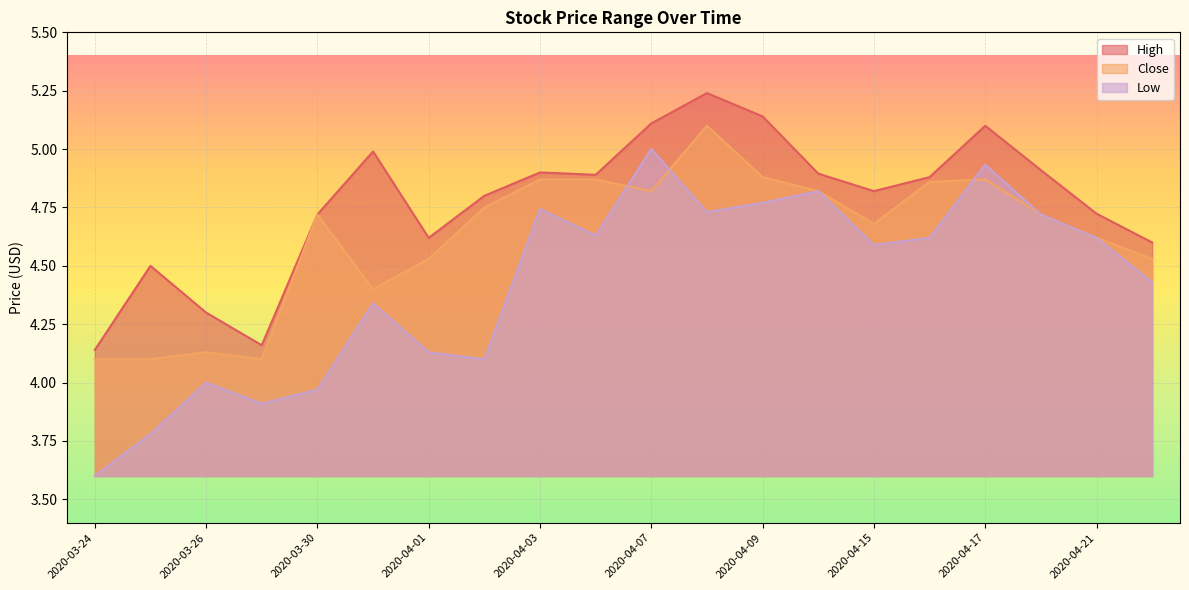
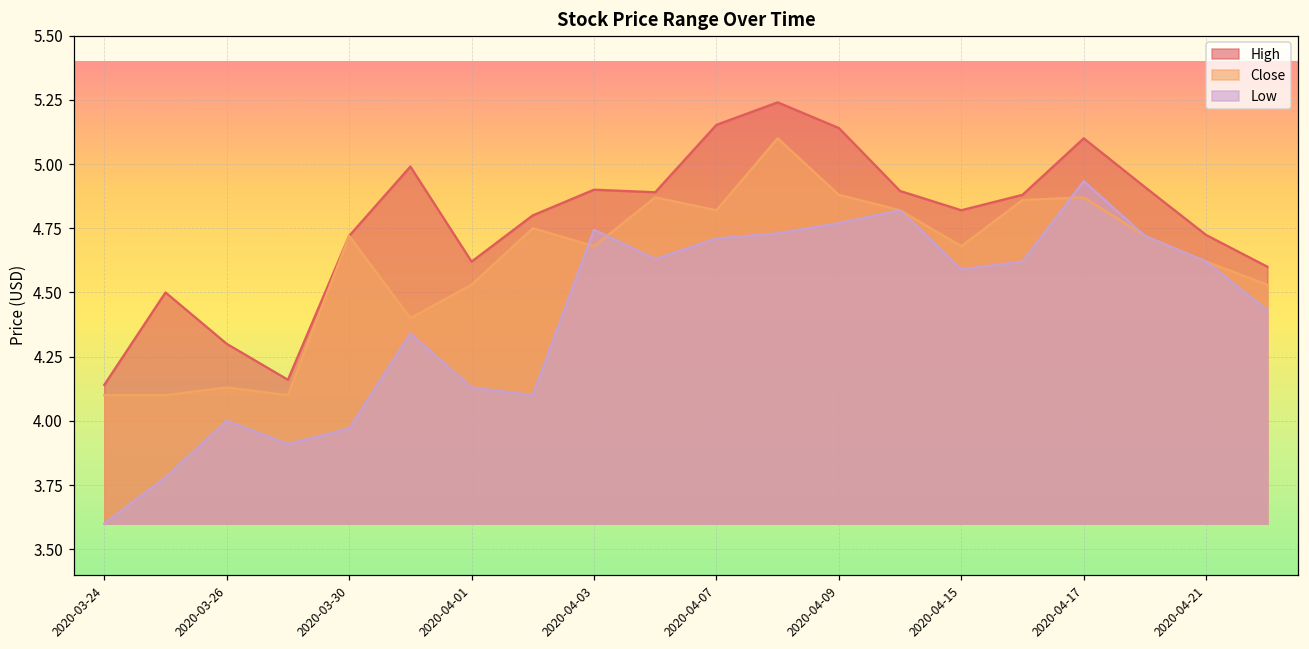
  {
    "High": {
      "2020-03-24": 4.14,
      "2020-03-26": 4.30,
      "2020-04-01": 4.62,
      "2020-04-03": 4.90,
-     "2020-04-07": 5.11,
+     "2020-04-07": 5.15,
      "2020-04-09": 5.14,
      "2020-04-15": 4.82,
      "2020-04-17": 5.10,
      "2020-04-21": 4.72
    },
    "Close": {
      "2020-03-24": 4.10,
      "2020-03-26": 4.13,
      "2020-04-01": 4.53,
-     "2020-04-03": 4.87,
+     "2020-04-03": 4.68,
      "2020-04-07": 4.82,
      "2020-04-09": 4.88,
      "2020-04-15": 4.68,
      "2020-04-17": 4.87
    },
    "Low": {
      "2020-03-24": 3.60,
      "2020-03-26": 4.00,
      "2020-03-30": 3.97,
      "2020-04-01": 4.13,
      "2020-04-03": 4.74,
-     "2020-04-07": 5.00,
+     "2020-04-07": 4.71,
      "2020-04-09": 4.77,
      "2020-04-15": 4.59,
      "2020-04-17": 4.93
    }
  }
